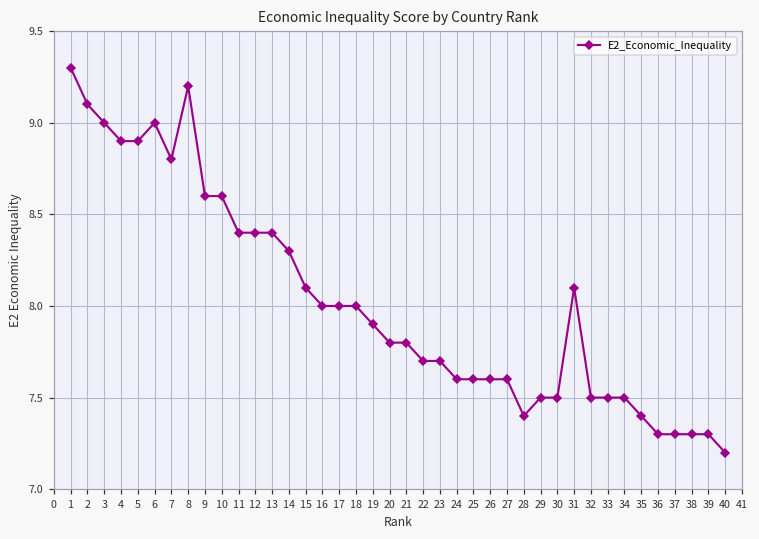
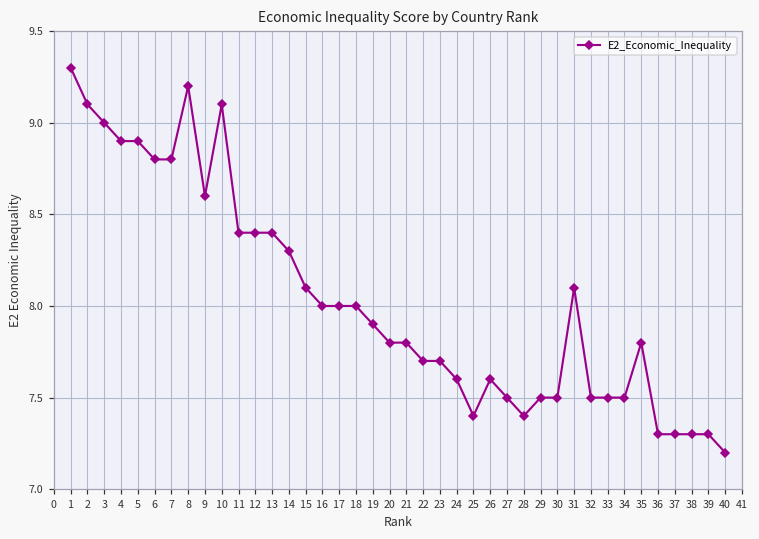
  {
    "1": 9.3,
    "2": 9.1,
    "3": 9.0,
    "4": 8.9,
    "5": 8.9,
-   "6": 9.0,
+   "6": 8.8,
    "7": 8.8,
    "8": 9.2,
    "9": 8.6,
-   "10": 8.6,
+   "10": 9.1,
    "11": 8.4,
    "12": 8.4,
    "13": 8.4,
    "14": 8.3,
    "15": 8.1,
    "16": 8.0,
    "17": 8.0,
    "18": 8.0,
    "19": 7.9,
    "20": 7.8,
    "21": 7.8,
    "22": 7.7,
    "23": 7.7,
    "24": 7.6,
-   "25": 7.6,
+   "25": 7.4,
    "26": 7.6,
-   "27": 7.6,
+   "27": 7.5,
    "28": 7.4,
    "29": 7.5,
    "30": 7.5,
    "31": 8.1,
    "32": 7.5,
    "33": 7.5,
    "34": 7.5,
-   "35": 7.4,
+   "35": 7.8,
    "36": 7.3,
    "37": 7.3,
    "38": 7.3,
    "39": 7.3,
    "40": 7.2
  }
